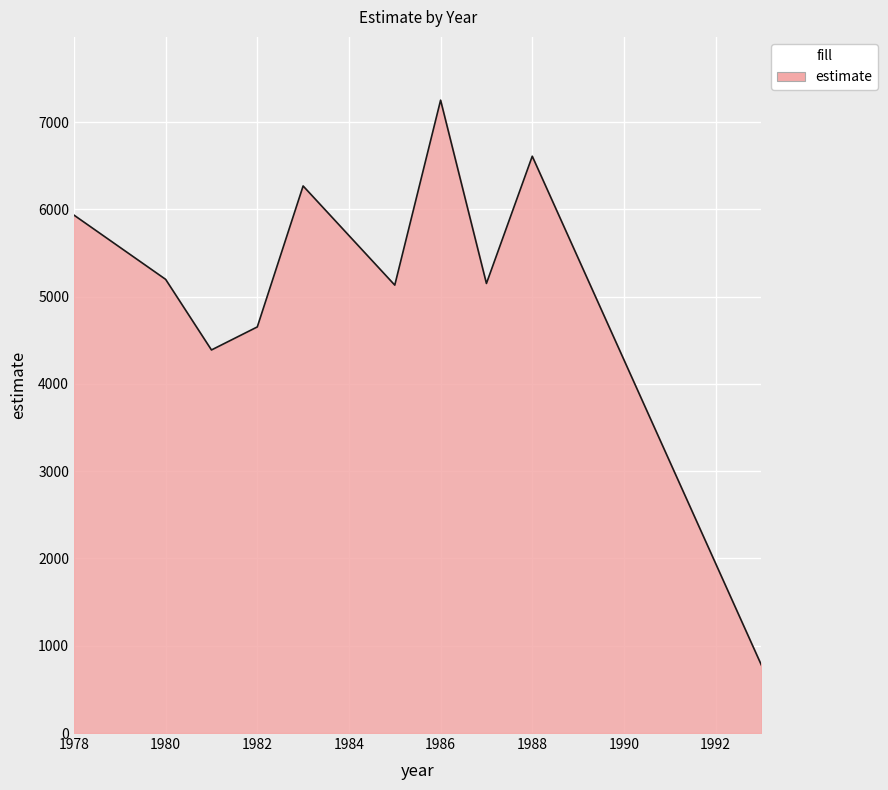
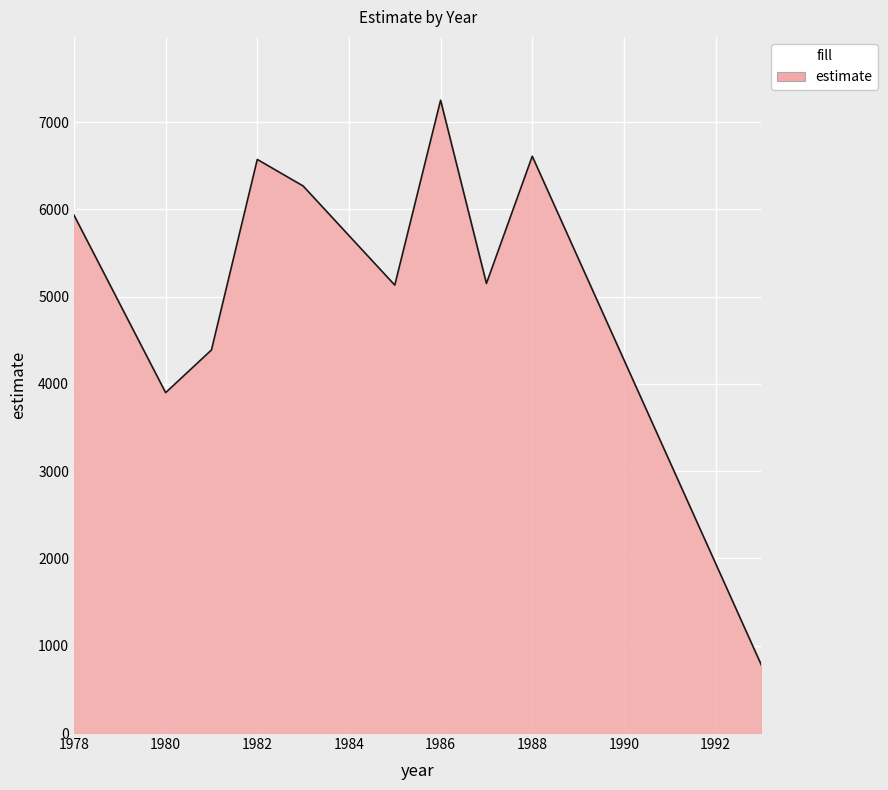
  {
    "1978": 5900,
-   "1980": 5200,
-   "1982": 4700,
+   "1980": 3900,
+   "1982": 6600,
    "1986": 7300,
    "1988": 6600
  }
